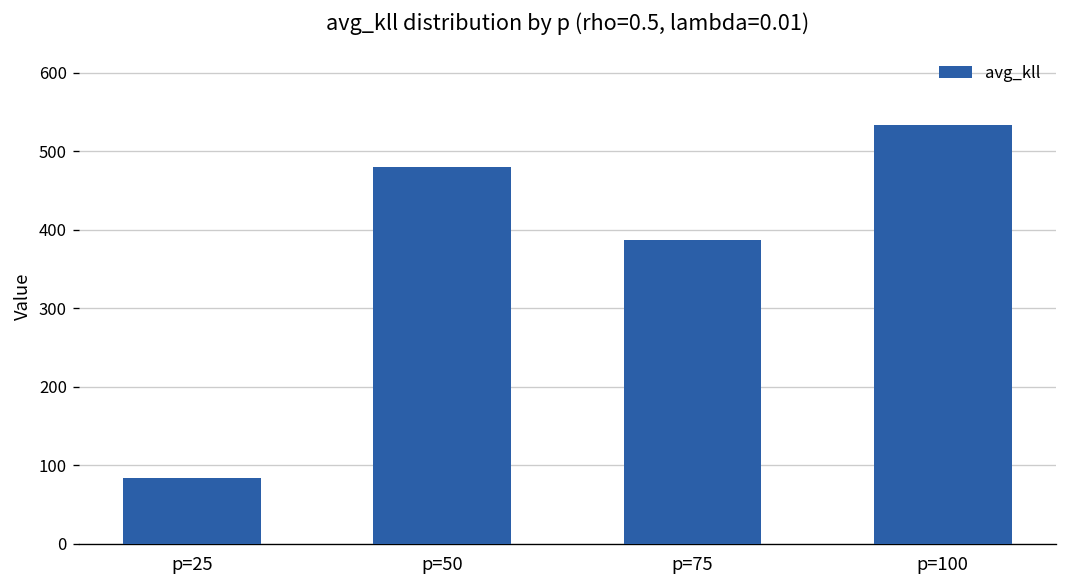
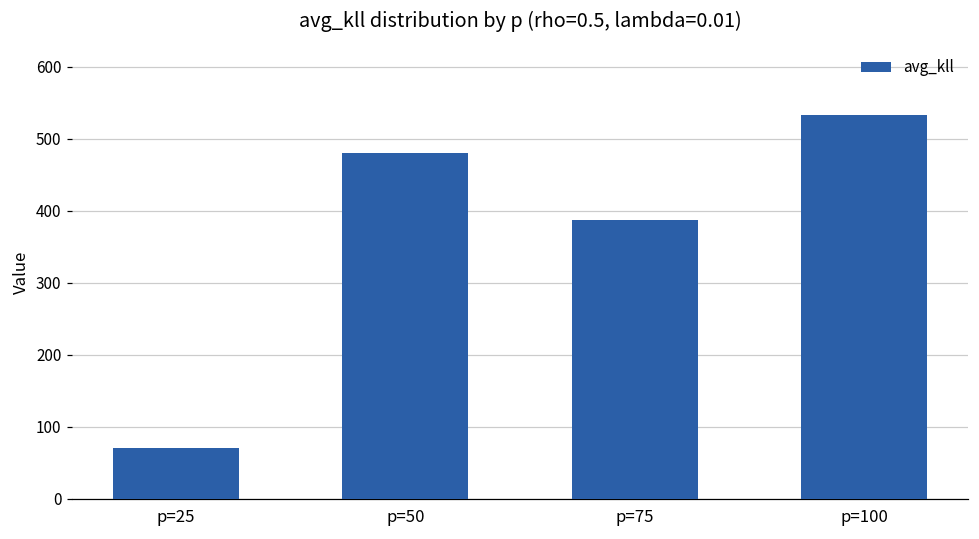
  {
-   "p=25": 80,
+   "p=25": 70,
    "p=50": 480,
    "p=75": 390,
    "p=100": 530
  }
